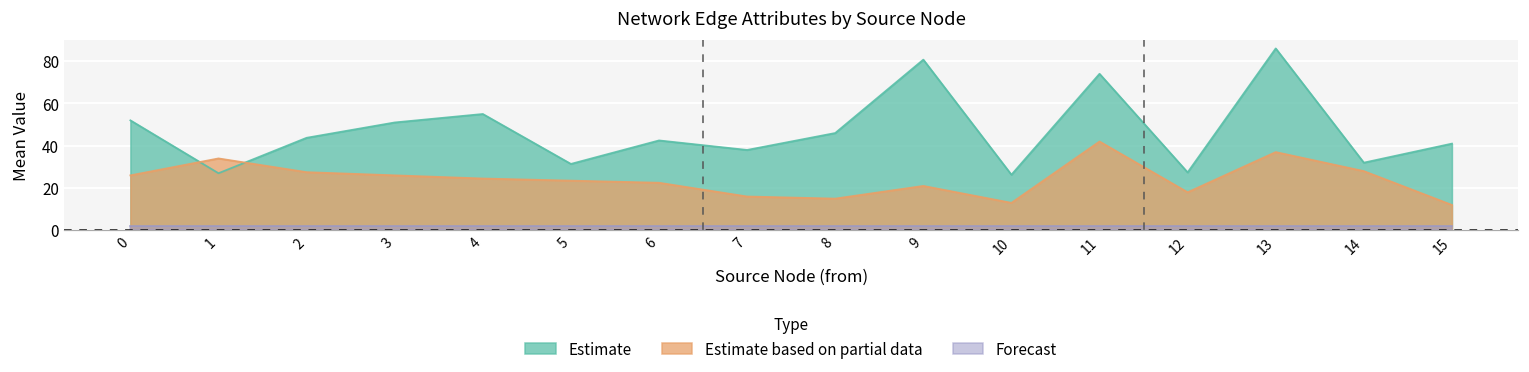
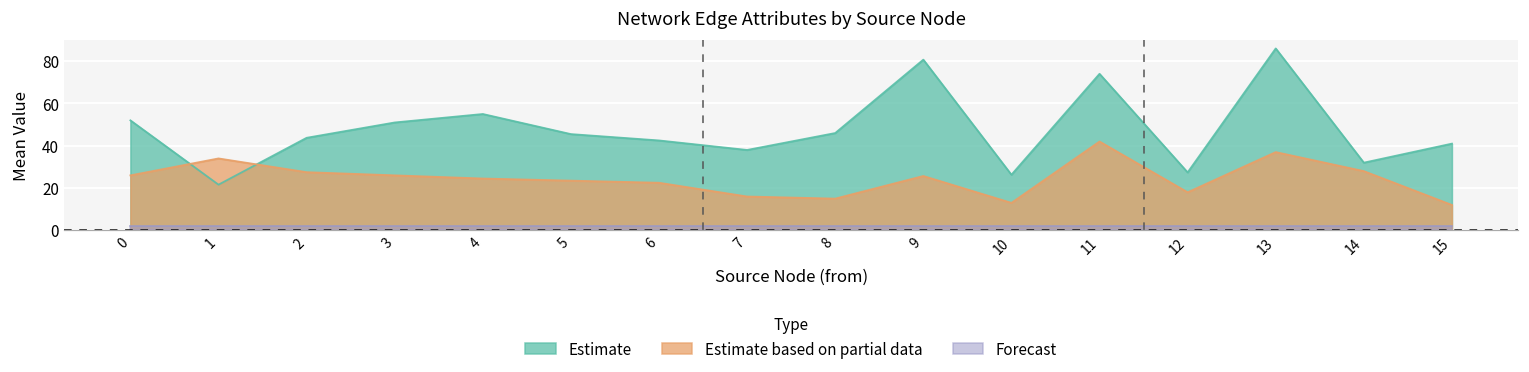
  {
    "Estimate": {
      "0": 52,
-     "1": 27,
+     "1": 22,
      "2": 44,
      "3": 51,
      "4": 55,
-     "5": 31,
+     "5": 46,
      "6": 43,
      "7": 38,
      "8": 46,
      "9": 81,
      "10": 26,
      "11": 74,
      "12": 27,
      "13": 86,
      "14": 32,
      "15": 41
    },
    "Estimate based on partial data": {
      "0": 26,
      "1": 34,
      "2": 28,
      "3": 26,
      "4": 25,
      "5": 24,
      "6": 23,
      "7": 16,
      "8": 15,
-     "9": 21,
+     "9": 26,
      "10": 13,
      "11": 42,
      "12": 18,
      "13": 37,
      "14": 28,
      "15": 12
    },
    "Forecast": {
      "0": 2,
      "1": 2,
      "2": 2,
      "3": 2,
      "4": 2,
      "5": 2,
      "6": 2,
      "7": 2,
      "8": 2,
      "9": 2,
      "10": 2,
      "11": 2,
      "12": 2,
      "13": 2,
      "14": 2,
      "15": 2
    }
  }
